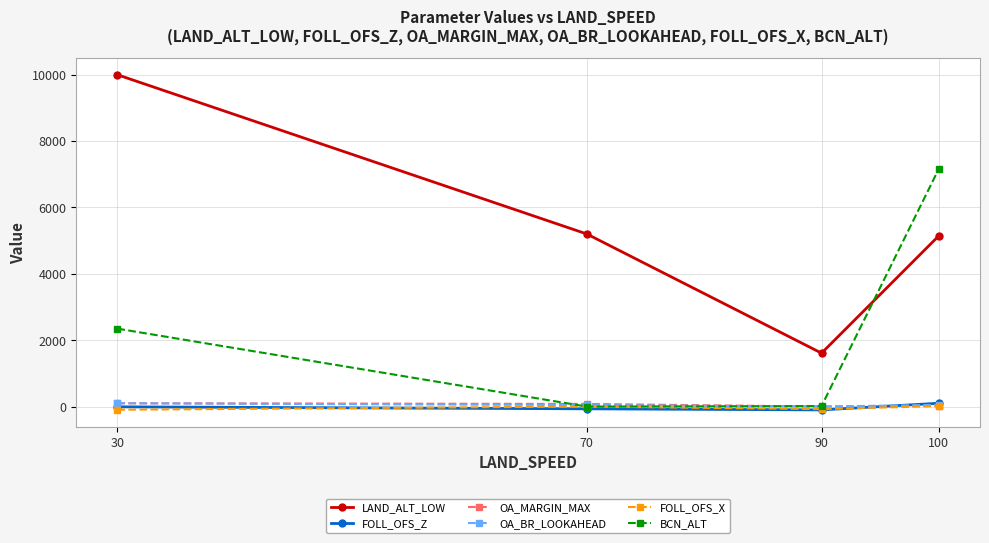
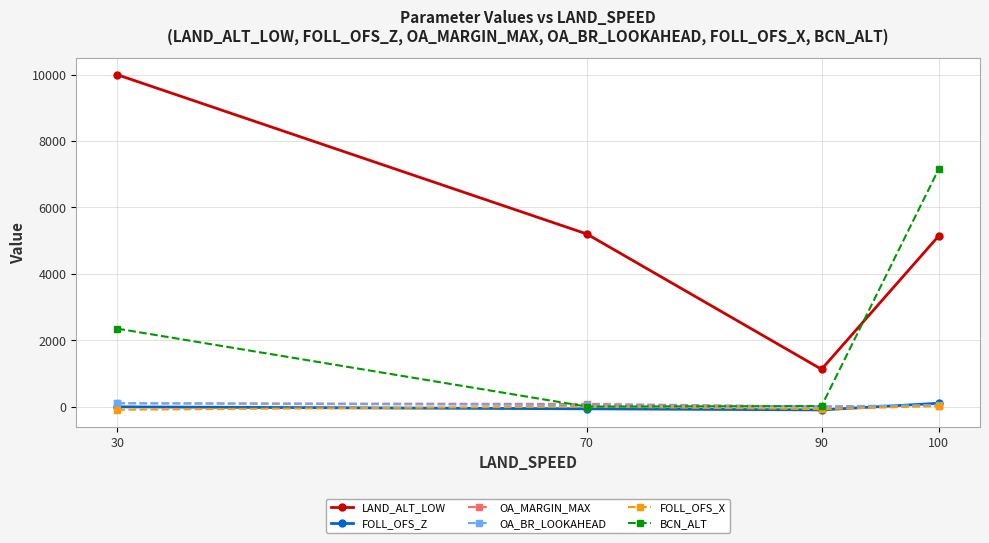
  {
    "LAND_ALT_LOW": {
      "30": 10000,
      "70": 5200,
-     "90": 1600,
+     "90": 1100,
      "100": 5100
    },
    "FOLL_OFS_Z": {
      "30": 0
    },
    "FOLL_OFS_X": {
      "30": -100
    },
    "BCN_ALT": {
      "30": 2300,
      "100": 7200
    }
  }
